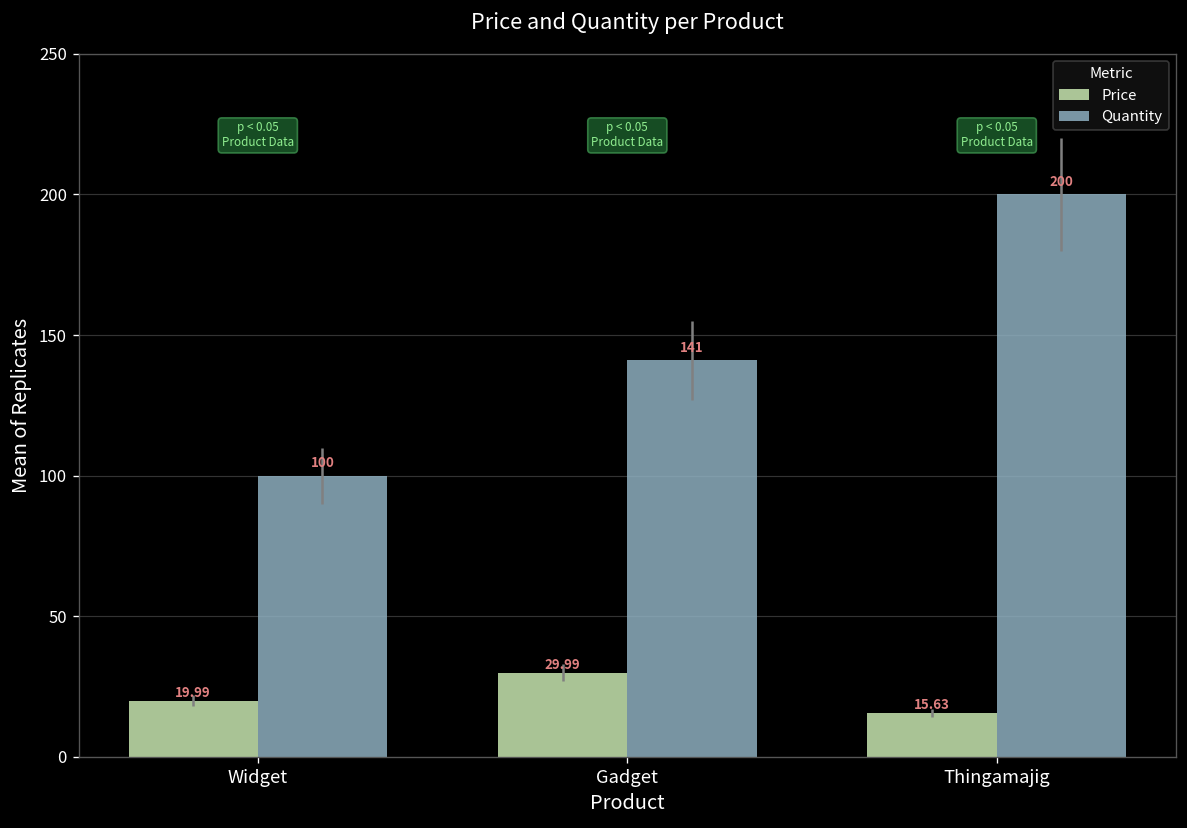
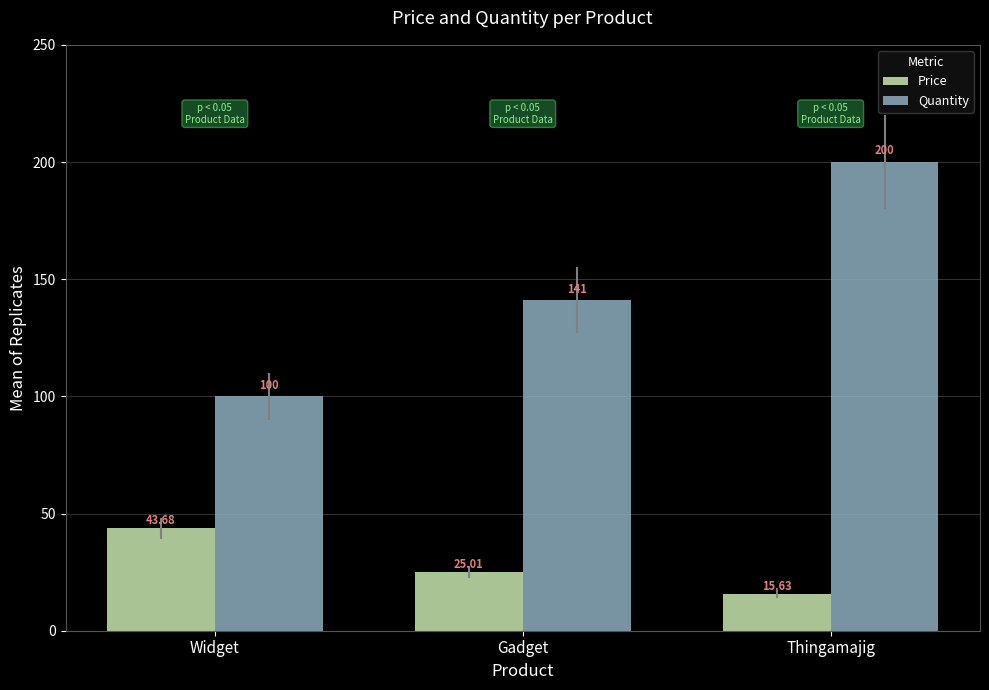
  {
    "Price": {
-     "Widget": 19.99,
-     "Gadget": 29.99,
+     "Widget": 43.68,
+     "Gadget": 25.01,
      "Thingamajig": 15.63
    },
    "Quantity": {
      "Widget": 100,
      "Gadget": 141,
      "Thingamajig": 200
    }
  }
